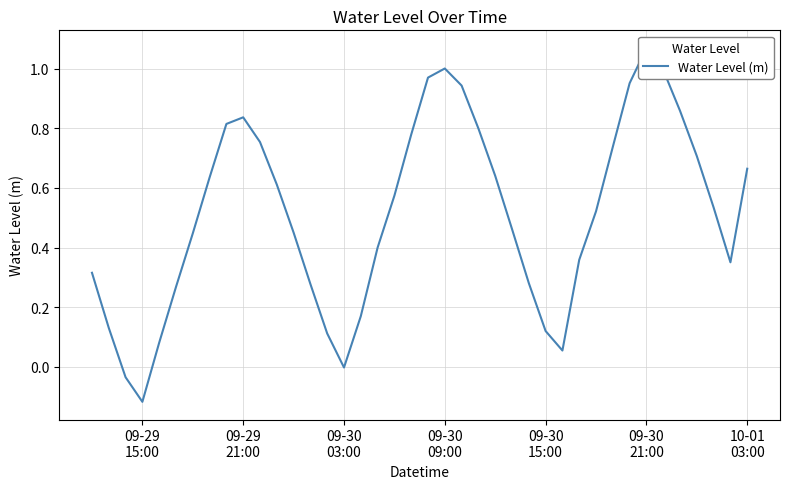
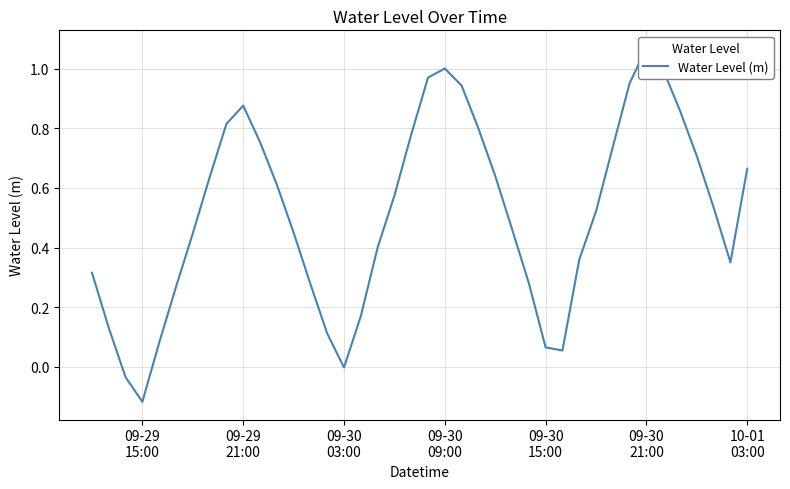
  {
    "09-29 15:00": -0.12,
-   "09-29 21:00": 0.84,
+   "09-29 21:00": 0.88,
    "09-30 03:00": 0.00,
    "09-30 09:00": 1.00,
-   "09-30 15:00": 0.12,
+   "09-30 15:00": 0.07,
    "10-01 03:00": 0.66
  }
